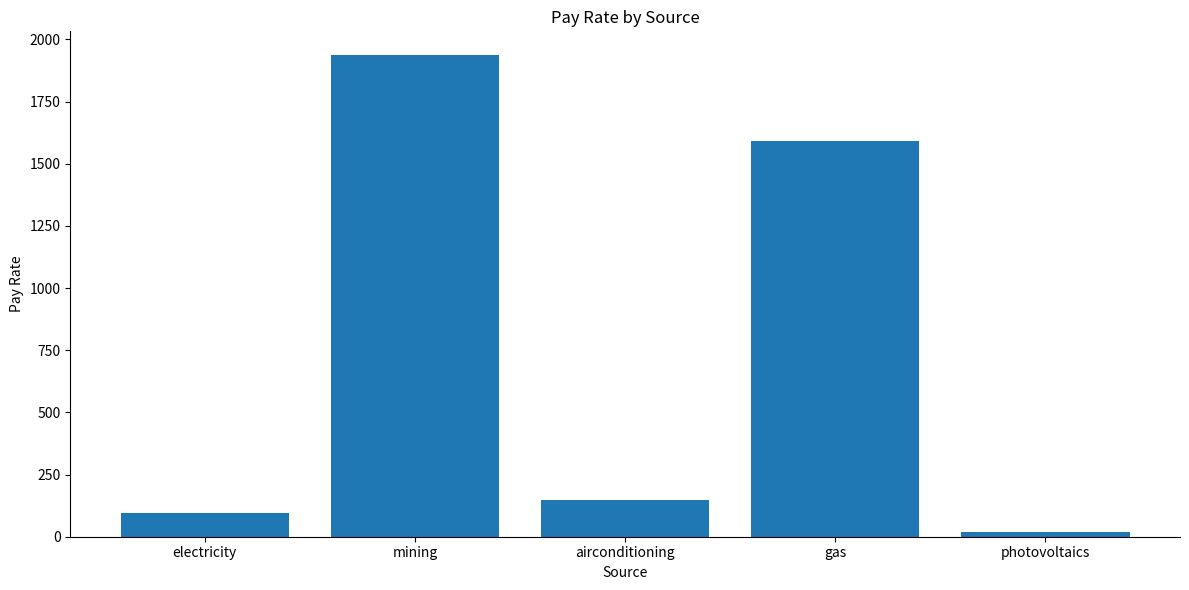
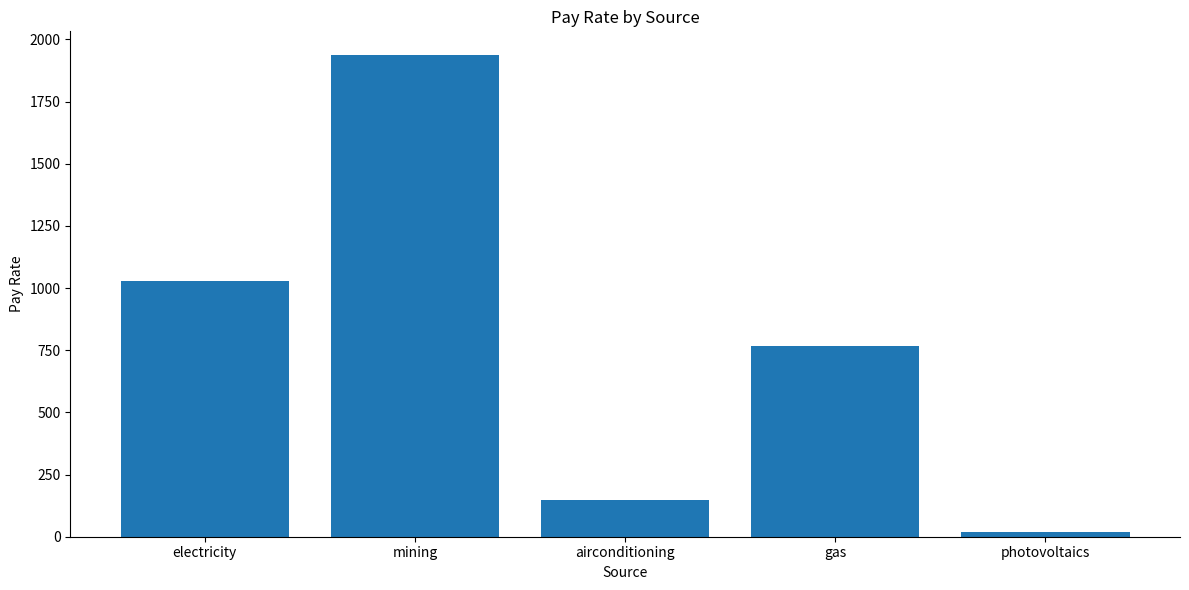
  {
-   "electricity": 100,
+   "electricity": 1030,
    "mining": 1940,
    "airconditioning": 150,
-   "gas": 1590,
+   "gas": 770,
    "photovoltaics": 20
  }
